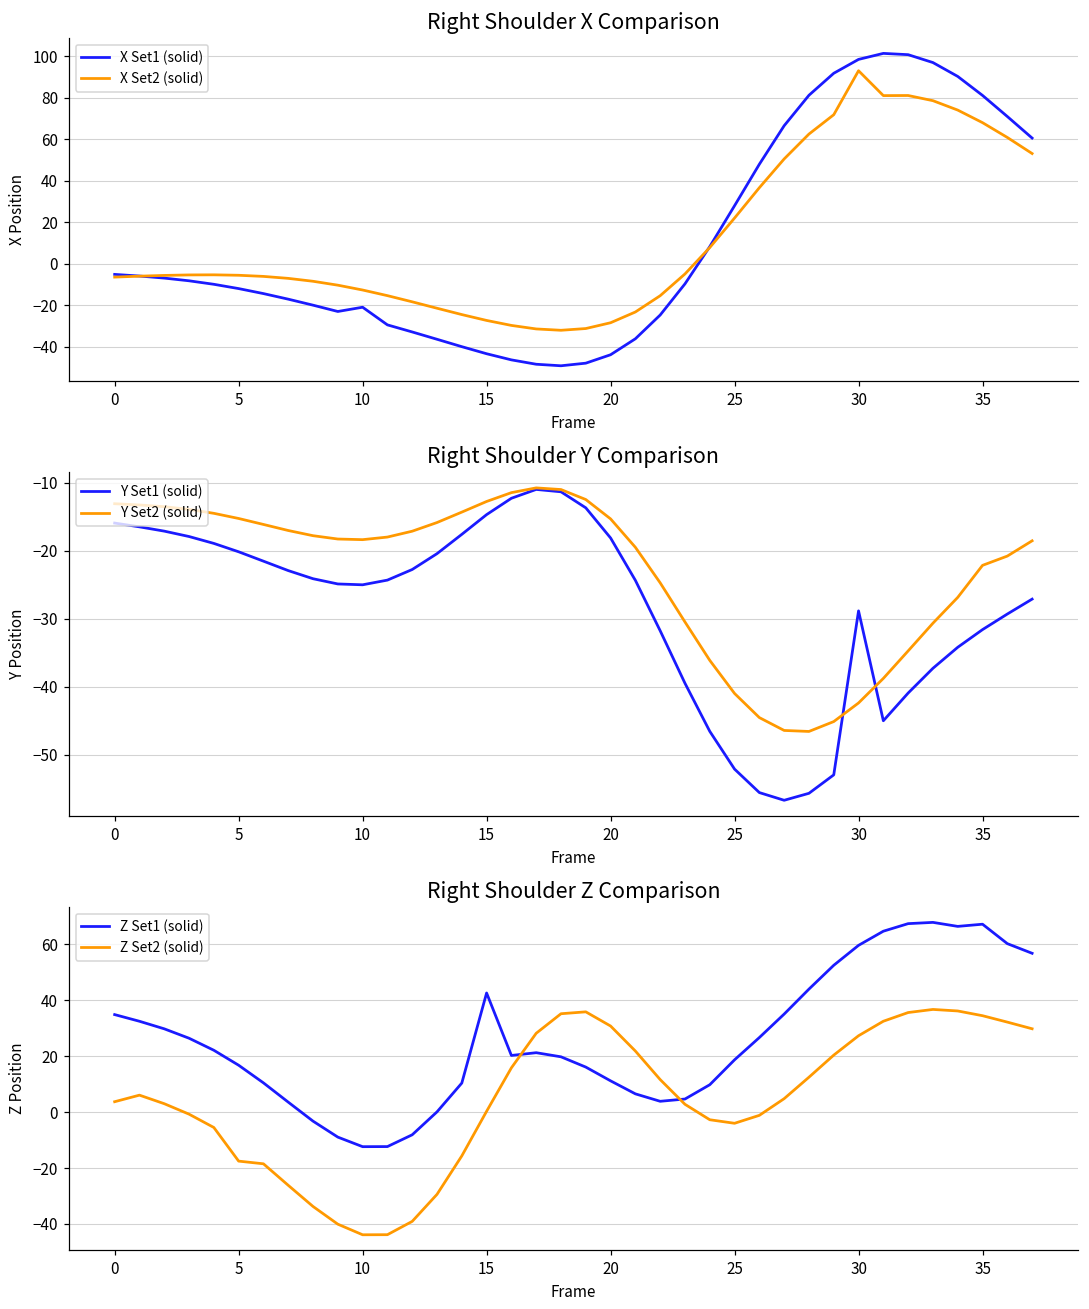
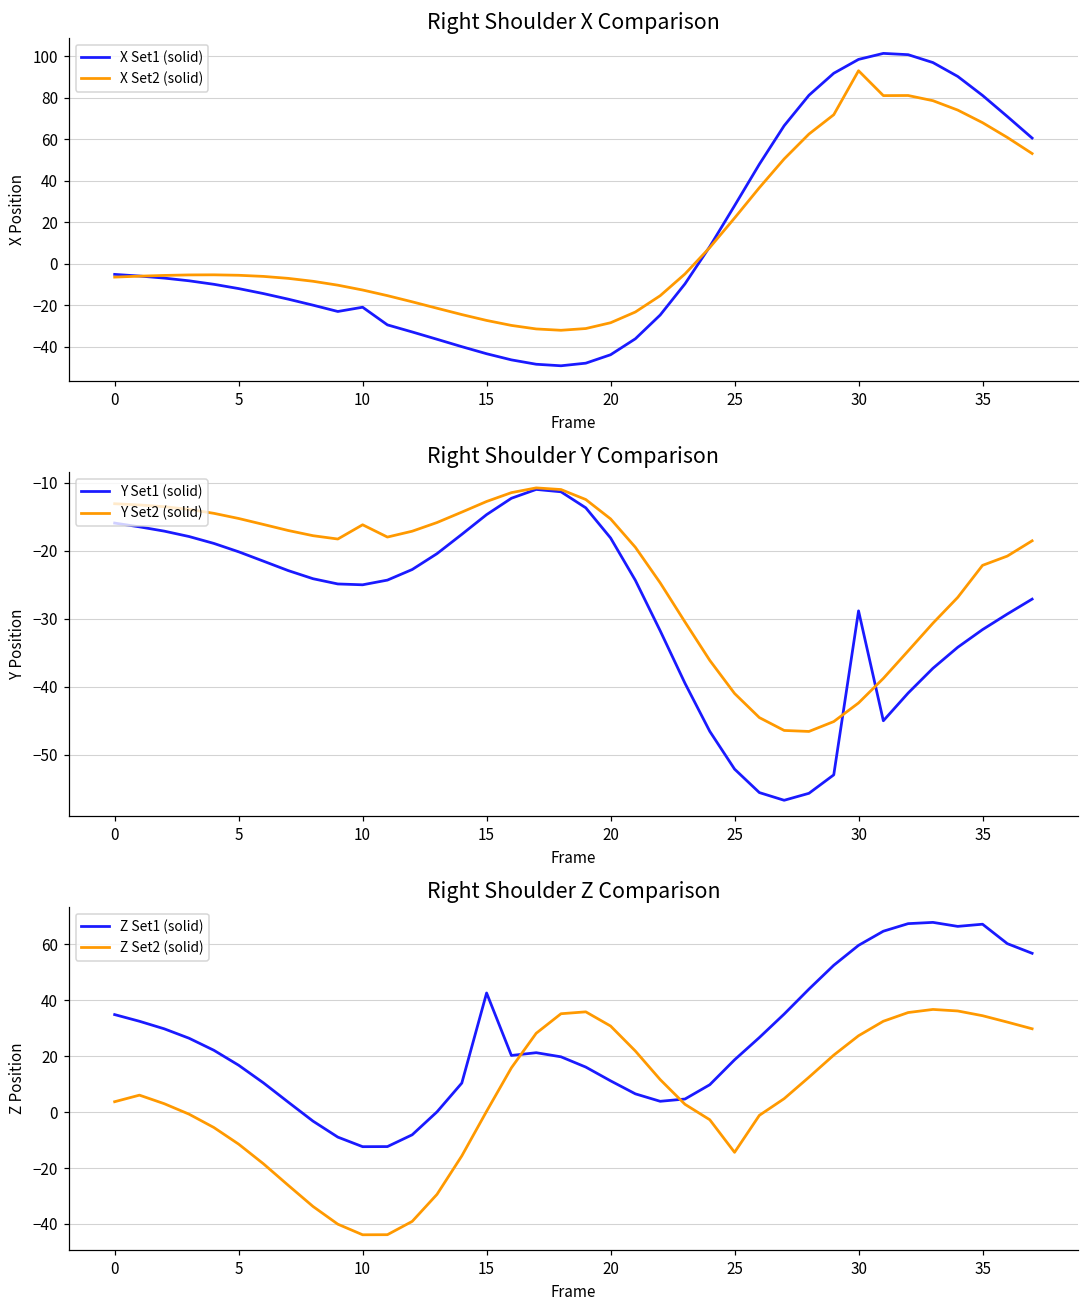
  {
    "Right Shoulder X Comparison": {
      "X Set1 (solid)": {
        "5": -12,
        "10": -21,
        "15": -43,
        "20": -44,
        "25": 28,
        "30": 99,
        "35": 81
      },
      "X Set2 (solid)": {
        "5": -5,
        "10": -13,
        "15": -27,
        "20": -28,
        "25": 22,
        "30": 93,
        "35": 68
      }
    },
    "Right Shoulder Y Comparison": {
      "Y Set1 (solid)": {
        "5": -20,
        "10": -25,
        "15": -15,
        "20": -18,
        "25": -52,
        "30": -29,
        "35": -32
      },
      "Y Set2 (solid)": {
        "5": -15,
-       "10": -18,
+       "10": -16,
        "15": -13,
        "20": -15,
        "25": -41,
        "30": -42,
        "35": -22
      }
    },
    "Right Shoulder Z Comparison": {
      "Z Set1 (solid)": {
        "0": 35,
        "5": 17,
        "10": -12,
        "15": 43,
        "20": 11,
        "25": 19,
        "30": 60,
        "35": 67
      },
      "Z Set2 (solid)": {
        "0": 4,
-       "5": -18,
+       "5": -11,
        "10": -44,
        "15": 0,
        "20": 31,
-       "25": -4,
+       "25": -14,
        "30": 27,
        "35": 34
      }
    }
  }
